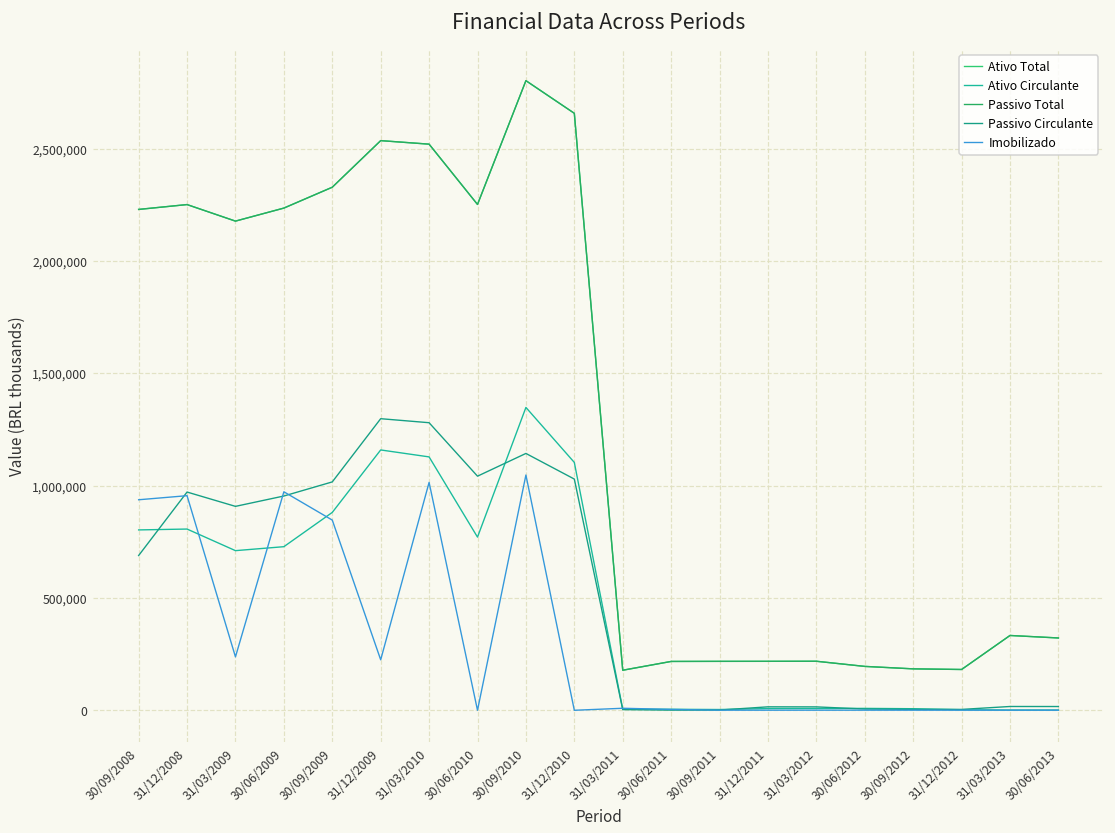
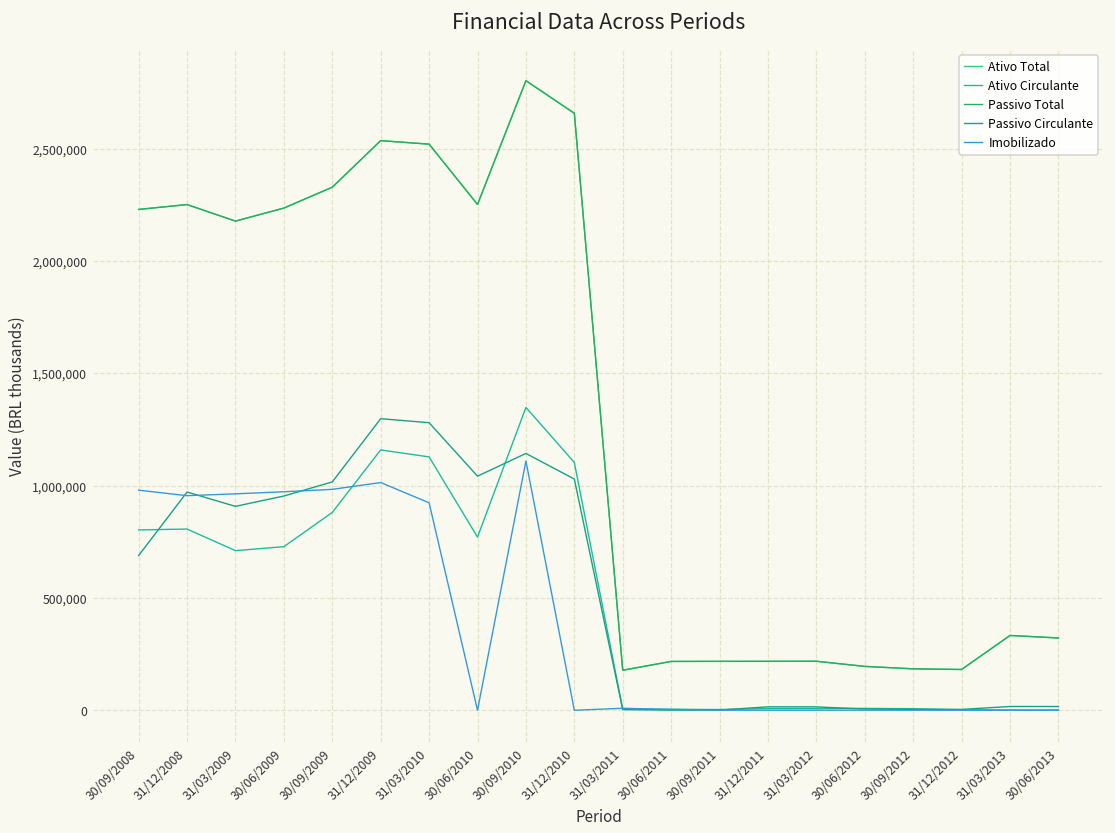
  {
    "Imobilizado": {
-     "30/09/2008": "940,000",
+     "30/09/2008": "980,000",
      "31/12/2008": "960,000",
-     "31/03/2009": "240,000",
+     "31/03/2009": "960,000",
      "30/06/2009": "970,000",
-     "30/09/2009": "850,000",
-     "31/12/2009": "220,000",
-     "31/03/2010": "1,010,000",
+     "30/09/2009": "980,000",
+     "31/12/2009": "1,010,000",
+     "31/03/2010": "920,000",
      "30/06/2010": "0",
-     "30/09/2010": "1,050,000",
+     "30/09/2010": "1,110,000",
      "31/12/2010": "0"
    }
  }
